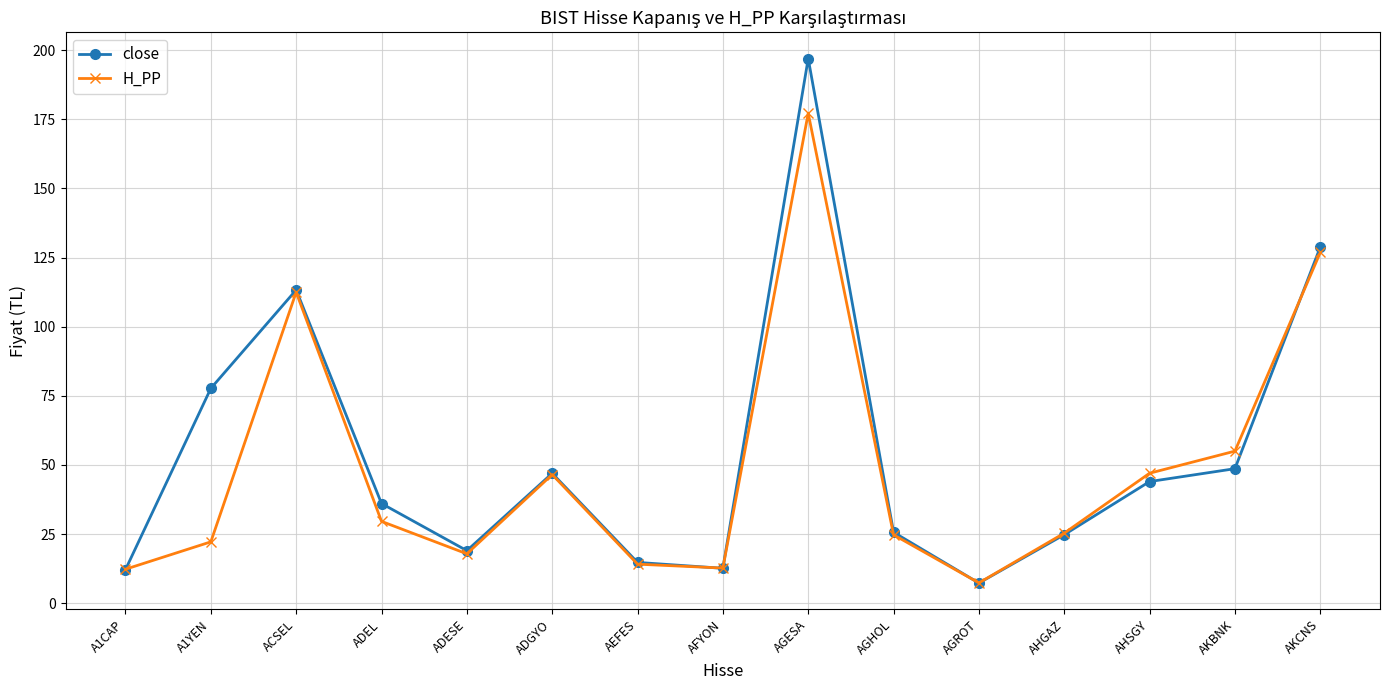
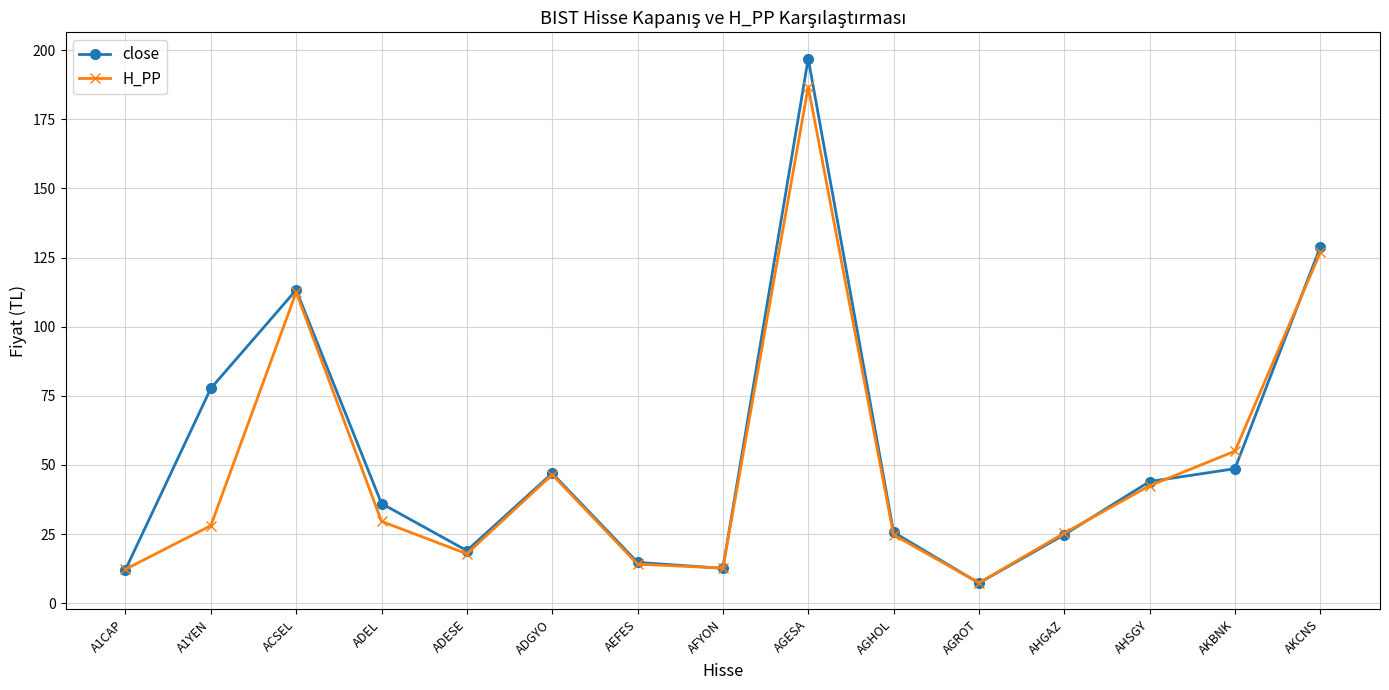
  {
    "close": {
      "A1YEN": 78,
      "ADEL": 36,
      "ADESE": 19,
      "AGESA": 197,
      "AHSGY": 44,
      "AKBNK": 49,
      "AKCNS": 129
    },
    "H_PP": {
-     "A1YEN": 22,
+     "A1YEN": 28,
      "ADEL": 30,
      "ADESE": 18,
-     "AGESA": 177,
-     "AHSGY": 47,
+     "AGESA": 187,
+     "AHSGY": 42,
      "AKBNK": 55,
      "AKCNS": 127
    }
  }
